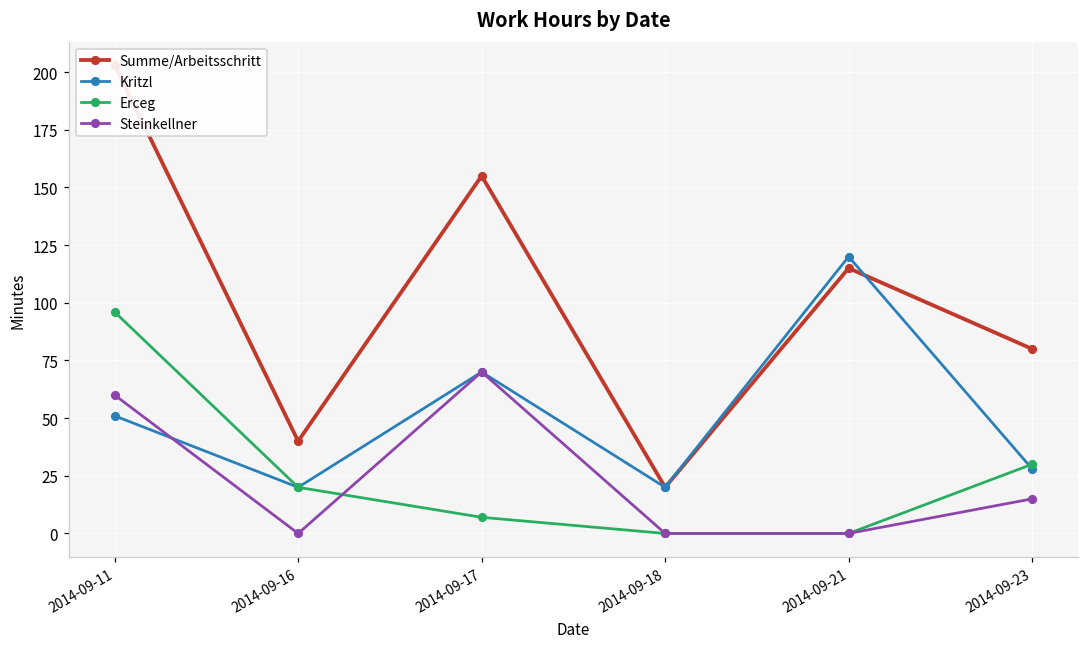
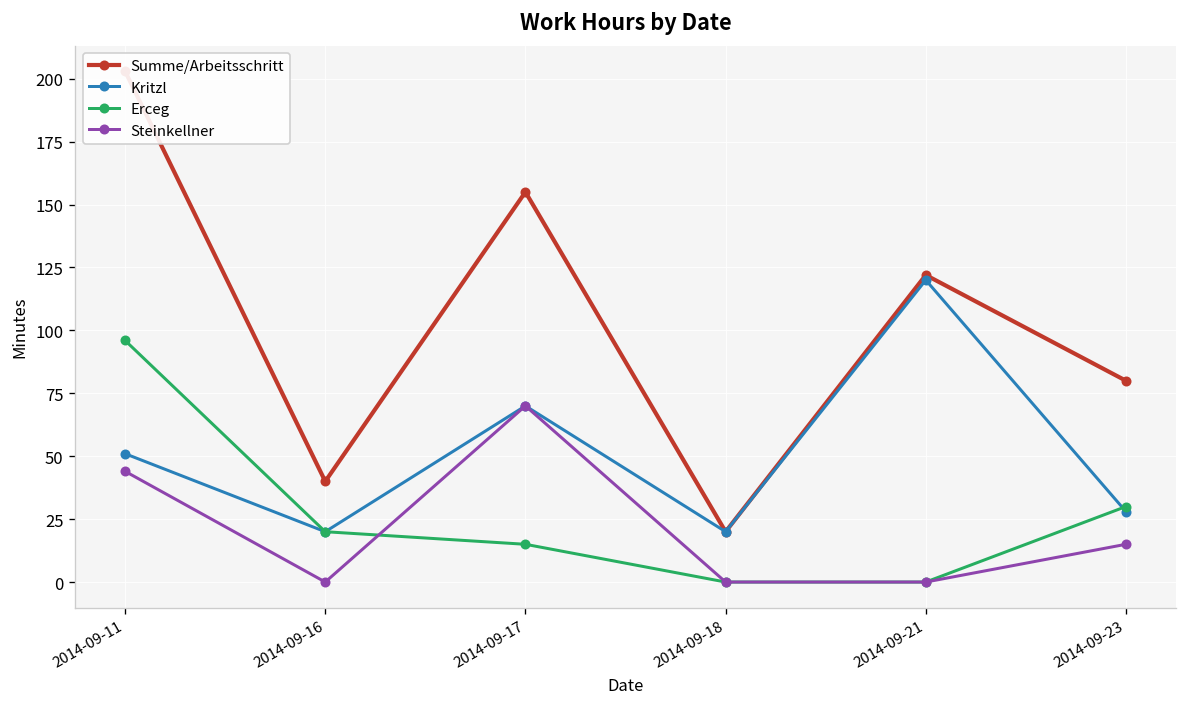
  {
    "Summe/Arbeitsschritt": {
      "2014-09-16": 40,
      "2014-09-17": 155,
-     "2014-09-21": 115,
+     "2014-09-21": 122,
      "2014-09-23": 80
    },
    "Kritzl": {
      "2014-09-11": 51,
      "2014-09-21": 120,
      "2014-09-23": 28
    },
    "Erceg": {
      "2014-09-11": 96,
-     "2014-09-17": 7,
+     "2014-09-17": 15,
      "2014-09-23": 30
    },
    "Steinkellner": {
-     "2014-09-11": 60,
+     "2014-09-11": 44,
      "2014-09-16": 0,
      "2014-09-23": 15
    }
  }
